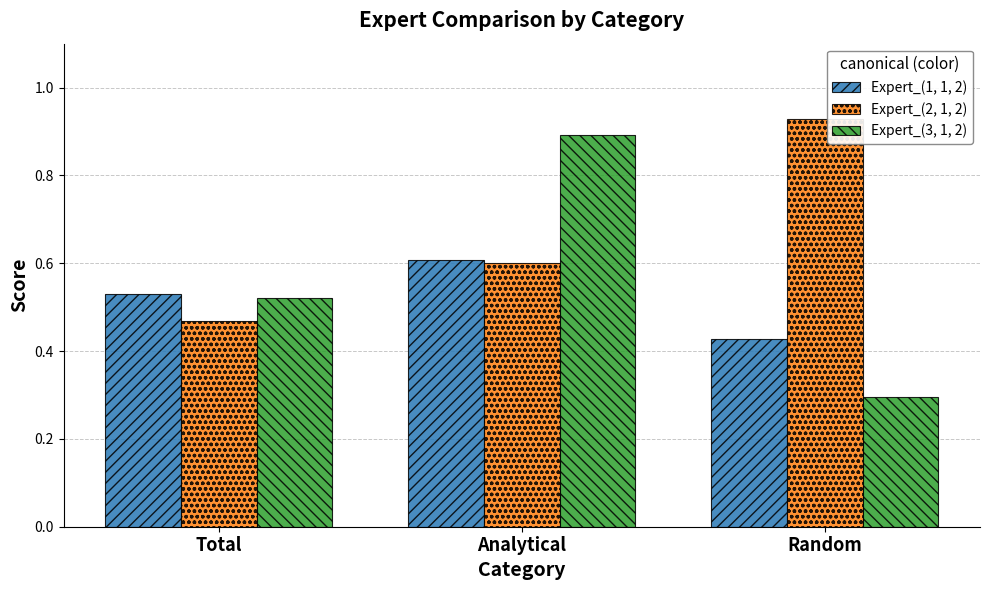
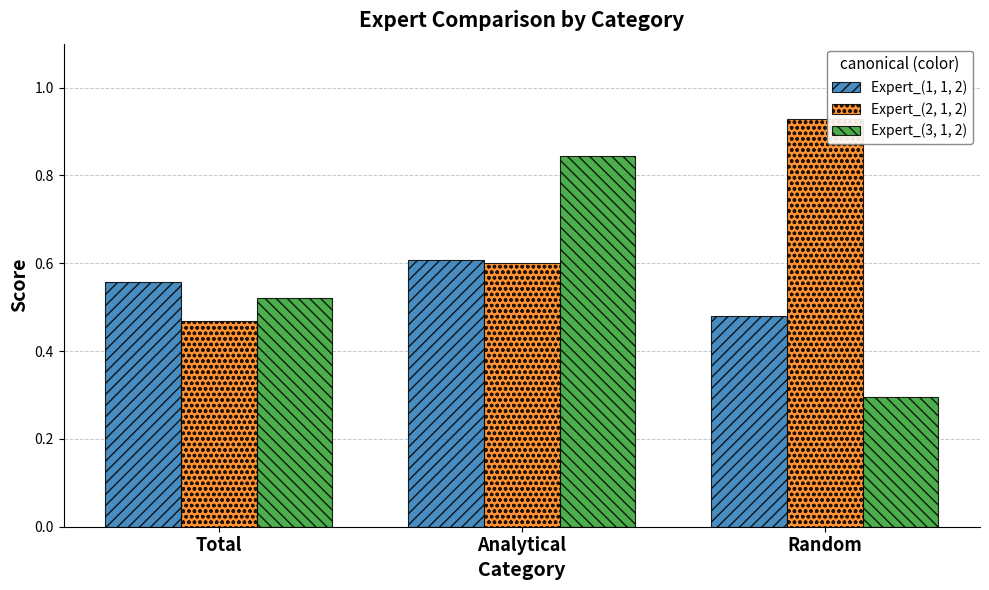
  {
    "Expert_(1, 1, 2)": {
-     "Total": 0.53,
+     "Total": 0.56,
      "Analytical": 0.61,
-     "Random": 0.43
+     "Random": 0.48
    },
    "Expert_(2, 1, 2)": {
      "Total": 0.47,
      "Analytical": 0.60,
      "Random": 0.93
    },
    "Expert_(3, 1, 2)": {
      "Total": 0.52,
-     "Analytical": 0.89,
+     "Analytical": 0.84,
      "Random": 0.30
    }
  }
